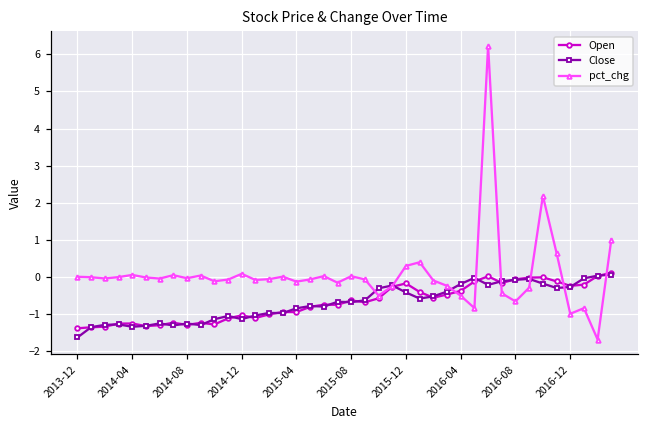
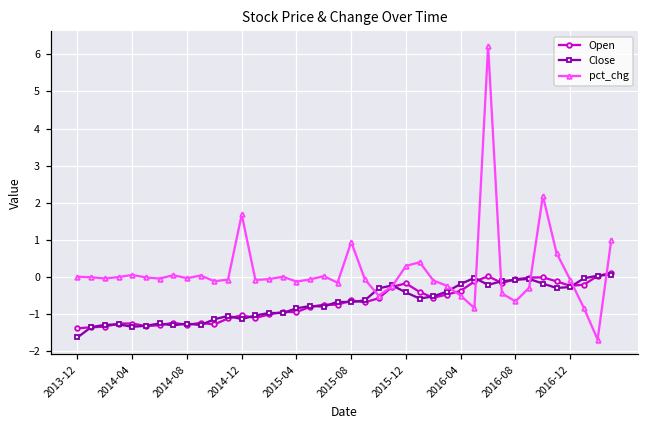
  {
    "Open": {
      "2013-12": -1.4,
      "2014-04": -1.3,
      "2014-12": -1.0,
      "2015-04": -1.0,
      "2015-12": -0.2,
      "2016-04": -0.4
    },
    "Close": {
      "2013-12": -1.6,
      "2014-04": -1.3,
      "2014-12": -1.1,
      "2015-04": -0.9,
      "2015-12": -0.4,
      "2016-04": -0.2
    },
    "pct_chg": {
      "2013-12": 0.0,
      "2014-04": 0.0,
      "2014-08": 0.0,
-     "2014-12": 0.1,
+     "2014-12": 1.7,
      "2015-04": -0.1,
-     "2015-08": 0.0,
+     "2015-08": 0.9,
      "2015-12": 0.3,
      "2016-04": -0.5,
      "2016-08": -0.7,
-     "2016-12": -1.0
+     "2016-12": -0.1
    }
  }
